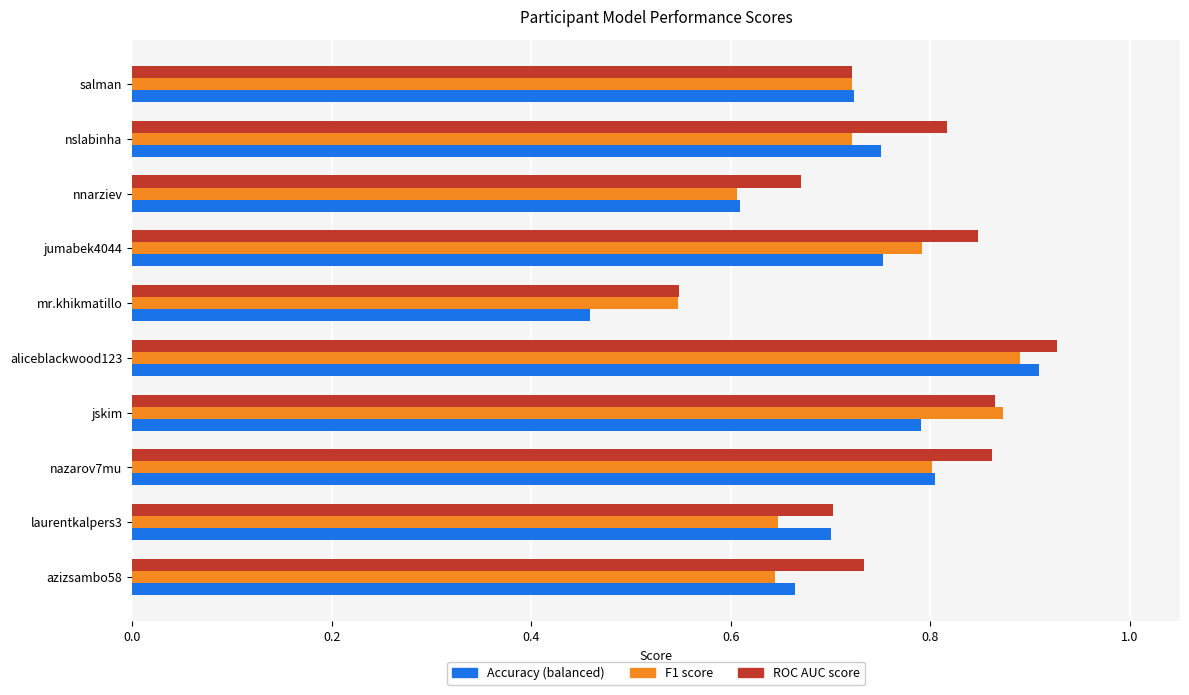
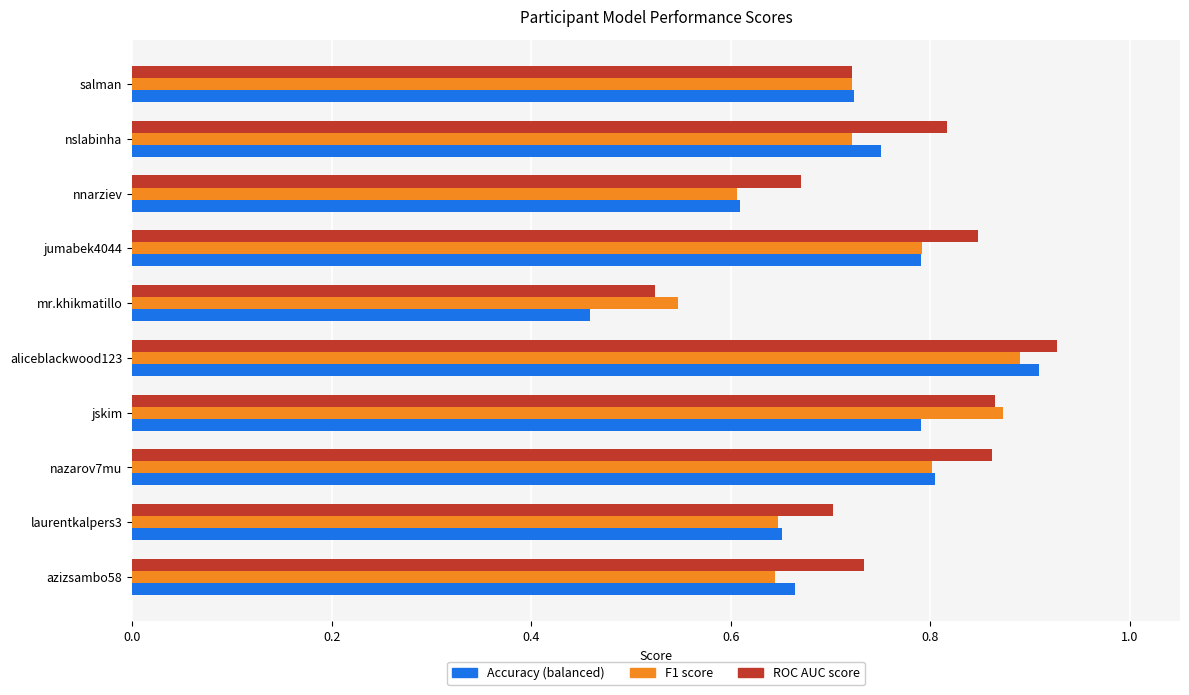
  {
    "Accuracy (balanced)": {
      "salman": 0.72,
      "nslabinha": 0.75,
      "nnarziev": 0.61,
-     "jumabek4044": 0.75,
+     "jumabek4044": 0.79,
      "mr.khikmatillo": 0.46,
      "aliceblackwood123": 0.91,
      "jskim": 0.79,
      "nazarov7mu": 0.80,
-     "laurentkalpers3": 0.70,
+     "laurentkalpers3": 0.65,
      "azizsambo58": 0.66
    },
    "F1 score": {
      "salman": 0.72,
      "nslabinha": 0.72,
      "nnarziev": 0.61,
      "jumabek4044": 0.79,
      "mr.khikmatillo": 0.55,
      "aliceblackwood123": 0.89,
      "jskim": 0.87,
      "nazarov7mu": 0.80,
      "laurentkalpers3": 0.65,
      "azizsambo58": 0.64
    },
    "ROC AUC score": {
      "salman": 0.72,
      "nslabinha": 0.82,
      "nnarziev": 0.67,
      "jumabek4044": 0.85,
-     "mr.khikmatillo": 0.55,
+     "mr.khikmatillo": 0.52,
      "aliceblackwood123": 0.93,
      "jskim": 0.86,
      "nazarov7mu": 0.86,
      "laurentkalpers3": 0.70,
      "azizsambo58": 0.73
    }
  }
